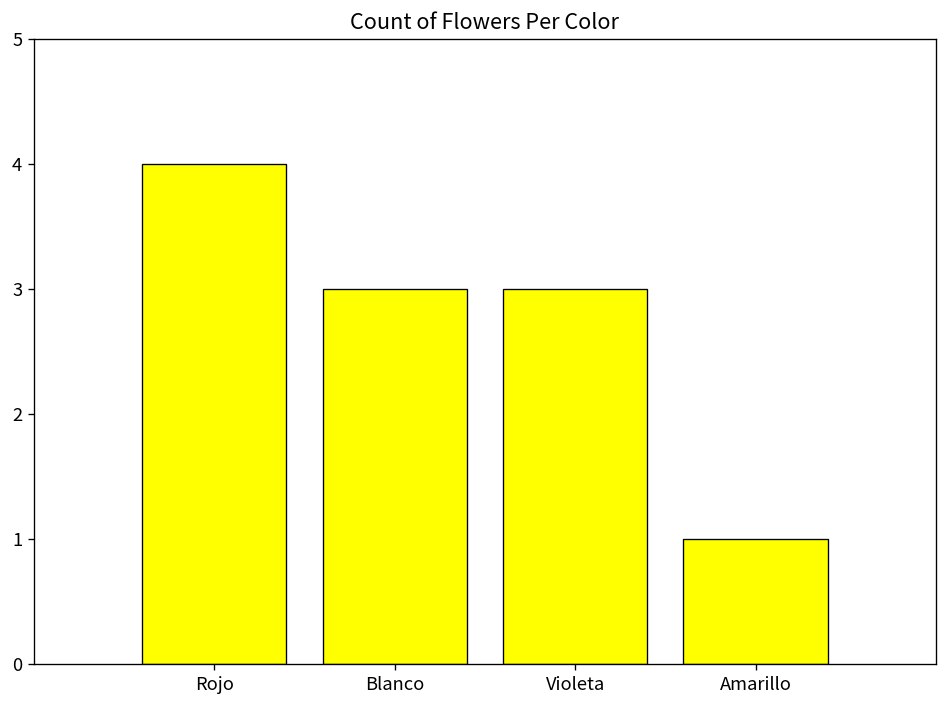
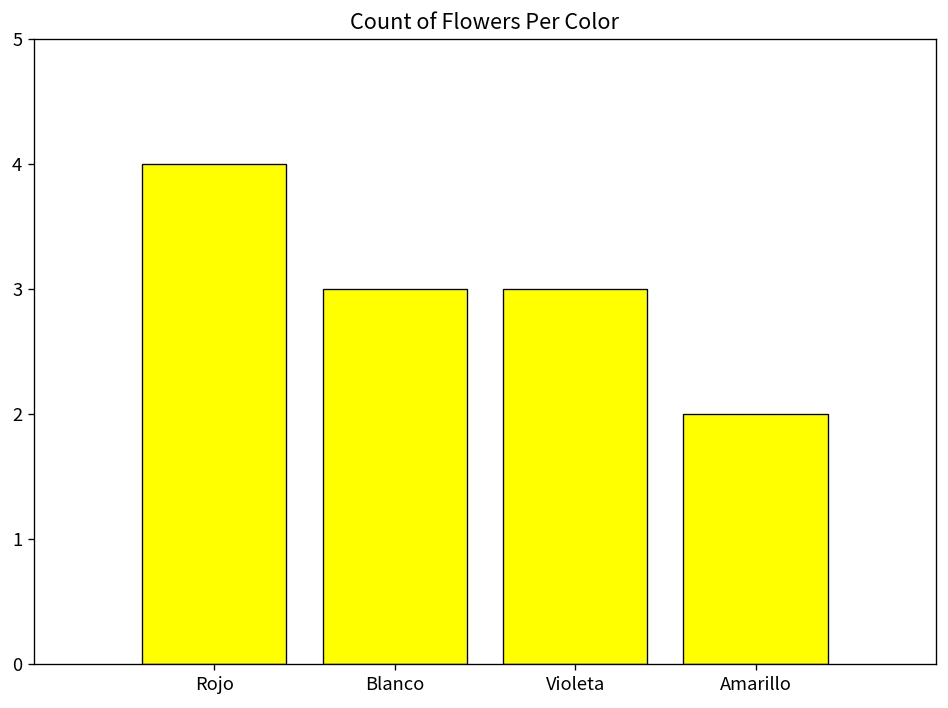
  {
    "Rojo": 4,
    "Blanco": 3,
    "Violeta": 3,
-   "Amarillo": 1
+   "Amarillo": 2
  }
